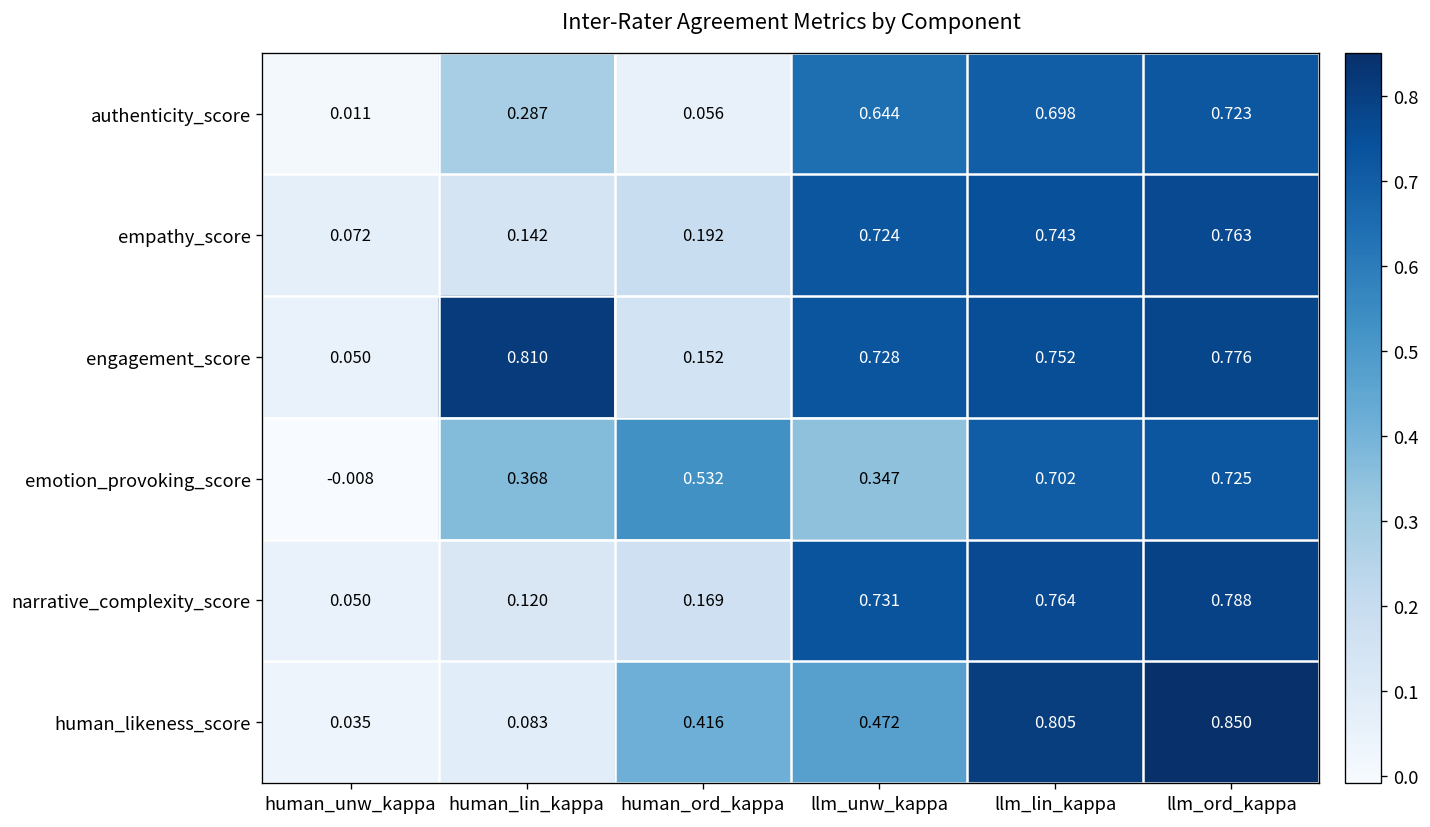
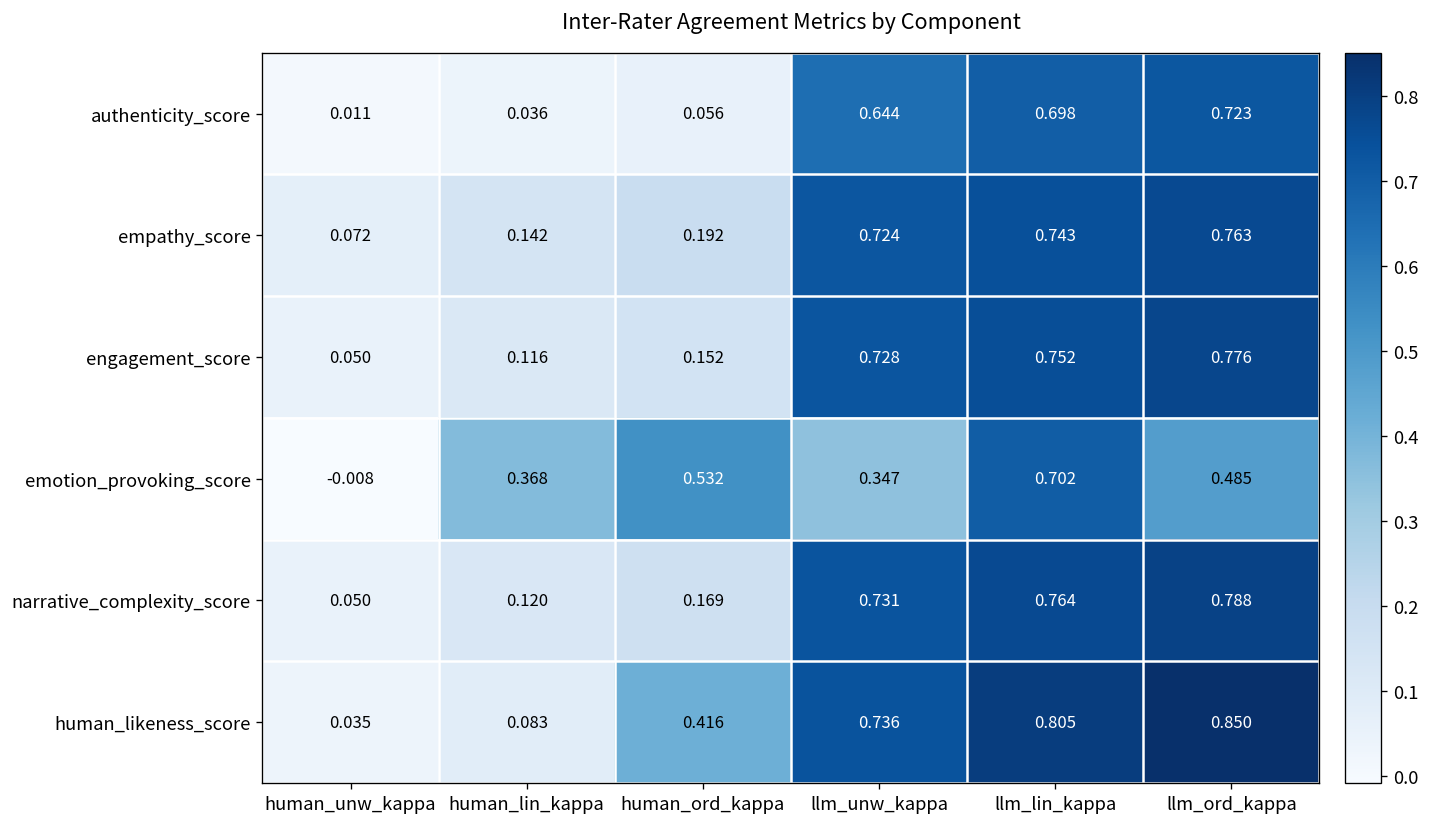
  {
    "authenticity_score": {
      "human_unw_kappa": 0.011,
-     "human_lin_kappa": 0.287,
+     "human_lin_kappa": 0.036,
      "human_ord_kappa": 0.056,
      "llm_unw_kappa": 0.644,
      "llm_lin_kappa": 0.698,
      "llm_ord_kappa": 0.723
    },
    "empathy_score": {
      "human_unw_kappa": 0.072,
      "human_lin_kappa": 0.142,
      "human_ord_kappa": 0.192,
      "llm_unw_kappa": 0.724,
      "llm_lin_kappa": 0.743,
      "llm_ord_kappa": 0.763
    },
    "engagement_score": {
      "human_unw_kappa": 0.050,
-     "human_lin_kappa": 0.810,
+     "human_lin_kappa": 0.116,
      "human_ord_kappa": 0.152,
      "llm_unw_kappa": 0.728,
      "llm_lin_kappa": 0.752,
      "llm_ord_kappa": 0.776
    },
    "emotion_provoking_score": {
      "human_unw_kappa": -0.008,
      "human_lin_kappa": 0.368,
      "human_ord_kappa": 0.532,
      "llm_unw_kappa": 0.347,
      "llm_lin_kappa": 0.702,
-     "llm_ord_kappa": 0.725
+     "llm_ord_kappa": 0.485
    },
    "narrative_complexity_score": {
      "human_unw_kappa": 0.050,
      "human_lin_kappa": 0.120,
      "human_ord_kappa": 0.169,
      "llm_unw_kappa": 0.731,
      "llm_lin_kappa": 0.764,
      "llm_ord_kappa": 0.788
    },
    "human_likeness_score": {
      "human_unw_kappa": 0.035,
      "human_lin_kappa": 0.083,
      "human_ord_kappa": 0.416,
-     "llm_unw_kappa": 0.472,
+     "llm_unw_kappa": 0.736,
      "llm_lin_kappa": 0.805,
      "llm_ord_kappa": 0.850
    }
  }
